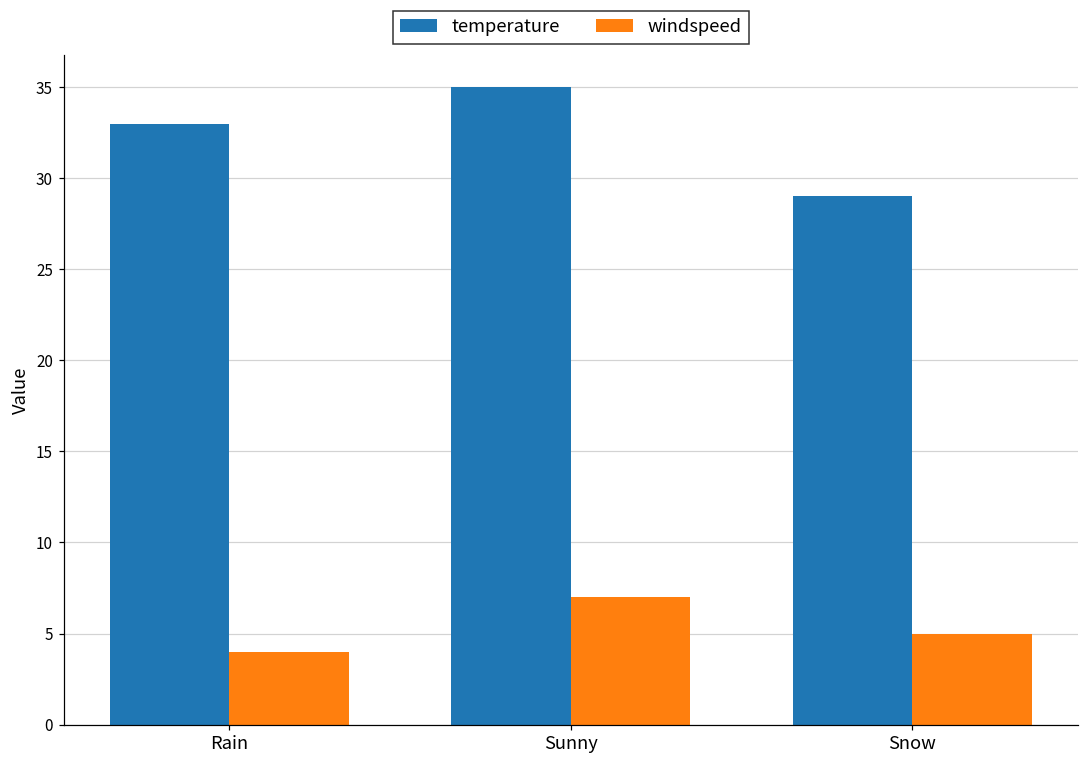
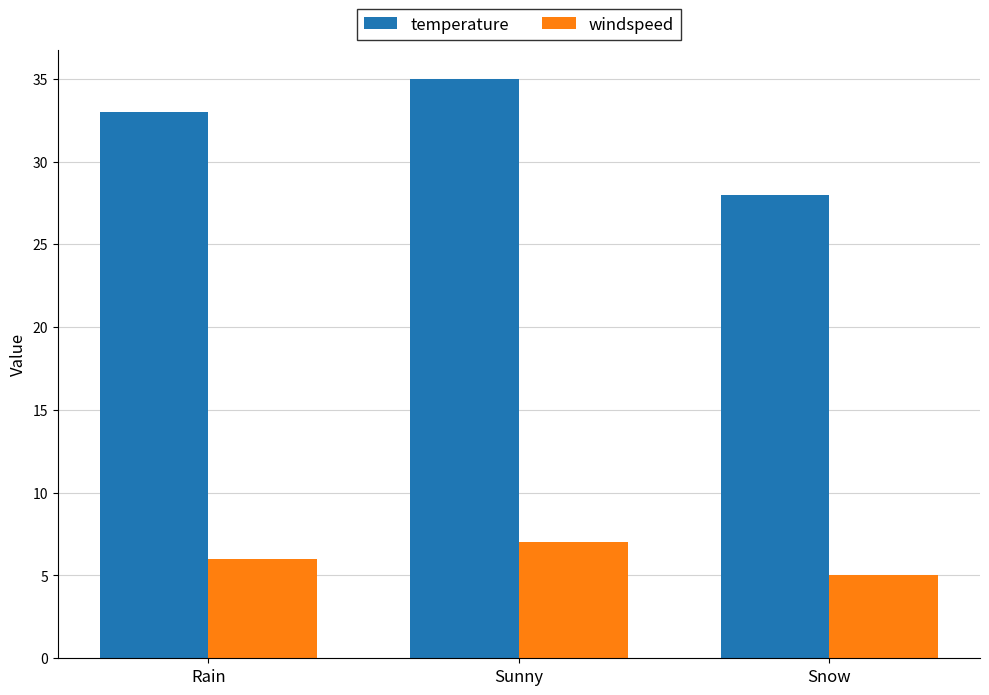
  {
    "temperature": {
      "Rain": 33,
      "Sunny": 35,
-     "Snow": 29
+     "Snow": 28
    },
    "windspeed": {
-     "Rain": 4,
+     "Rain": 6,
      "Sunny": 7,
      "Snow": 5
    }
  }
